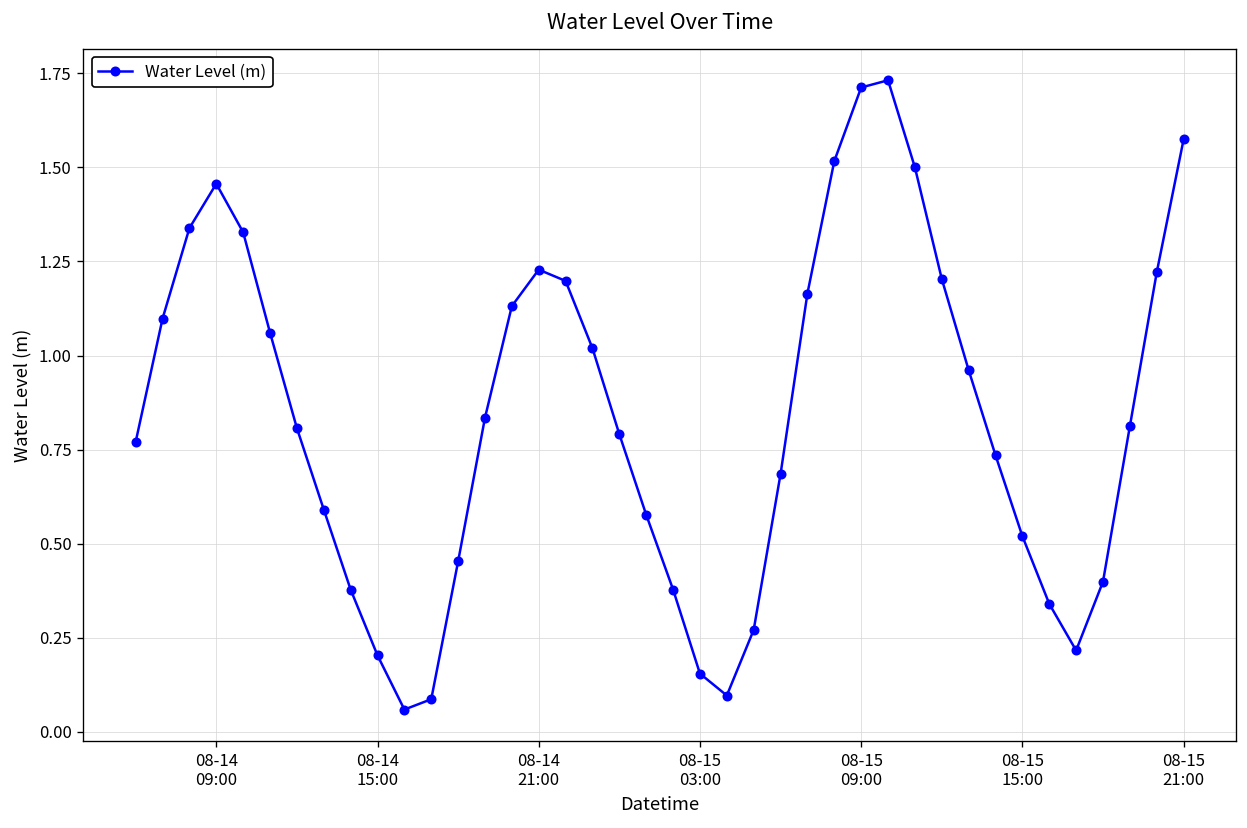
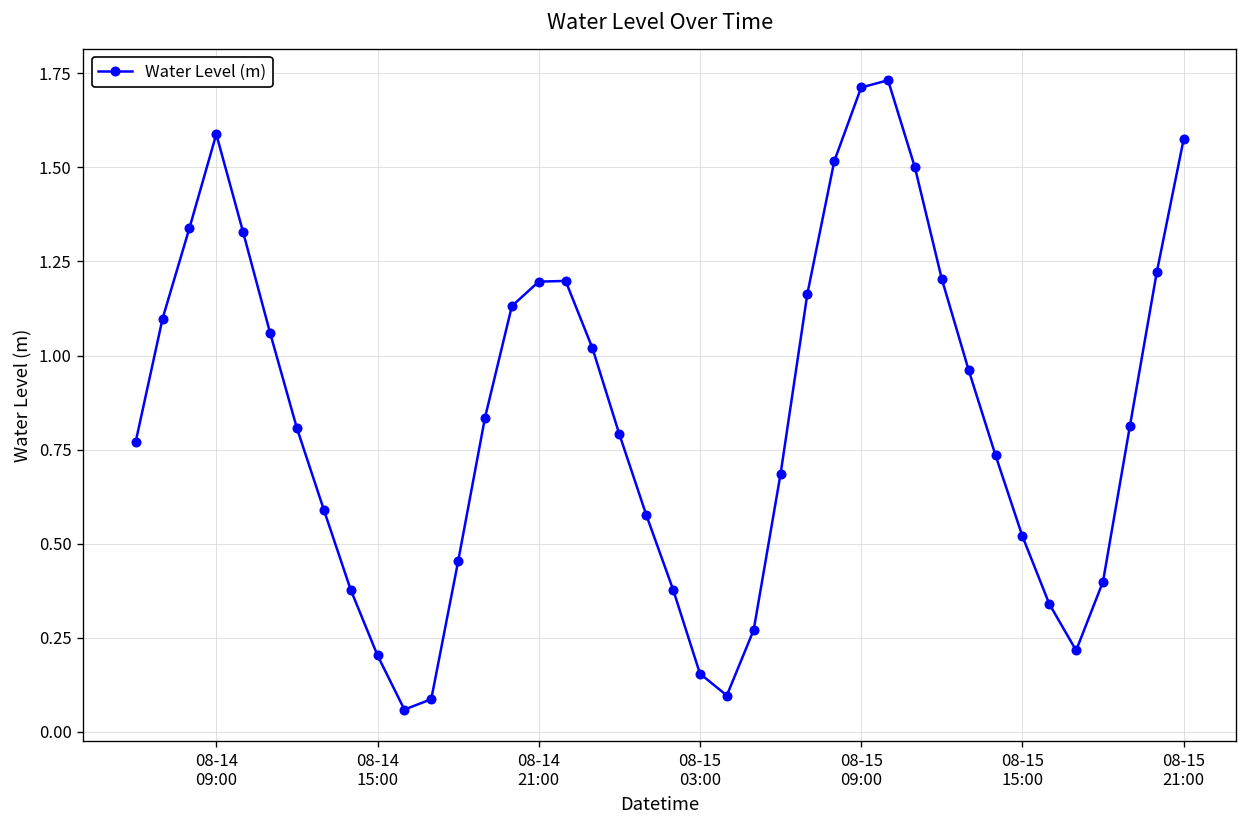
  {
-   "08-14 09:00": 1.46,
+   "08-14 09:00": 1.59,
    "08-14 15:00": 0.20,
-   "08-14 21:00": 1.23,
+   "08-14 21:00": 1.20,
    "08-15 03:00": 0.15,
    "08-15 09:00": 1.71,
    "08-15 15:00": 0.52,
    "08-15 21:00": 1.57
  }
